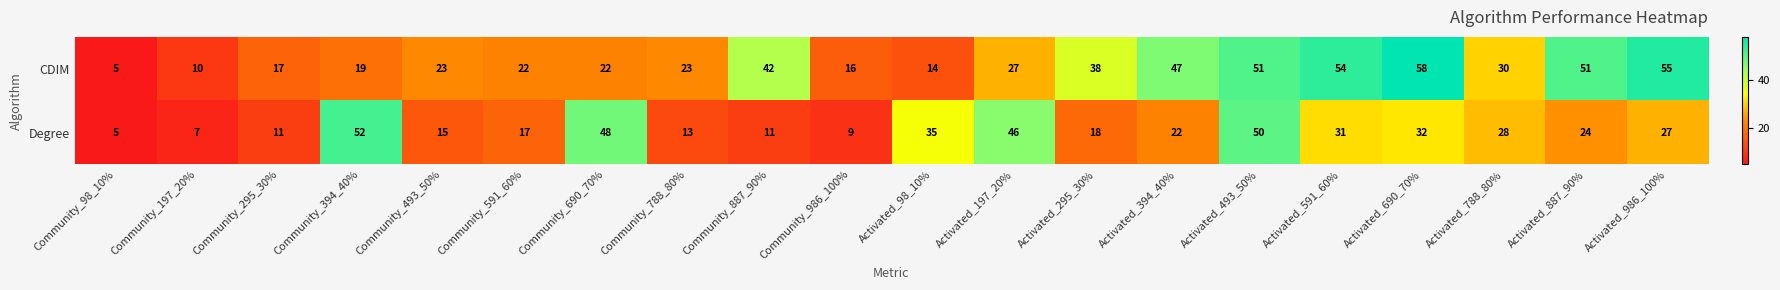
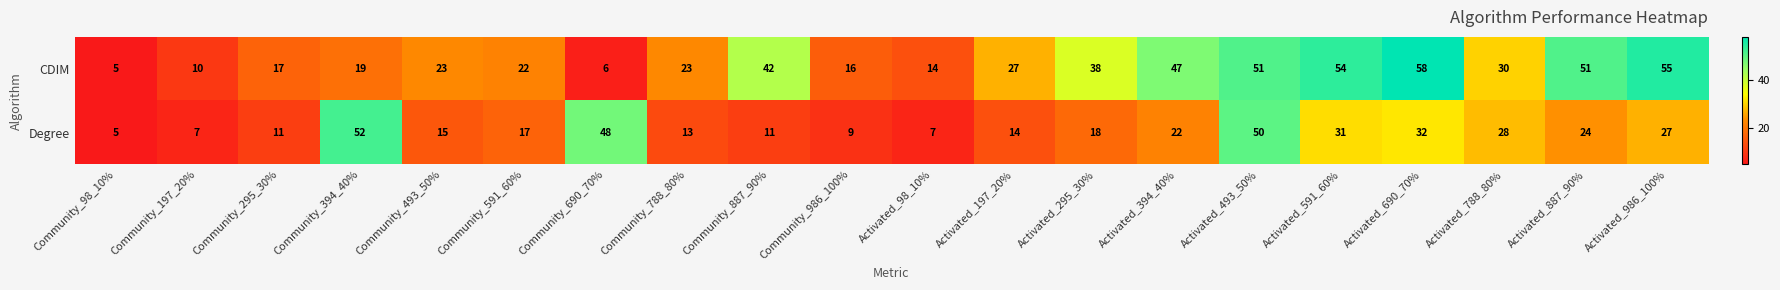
  {
    "CDIM": {
      "Community_98_10%": 5,
      "Community_197_20%": 10,
      "Community_295_30%": 17,
      "Community_394_40%": 19,
      "Community_493_50%": 23,
      "Community_591_60%": 22,
-     "Community_690_70%": 22,
+     "Community_690_70%": 6,
      "Community_788_80%": 23,
      "Community_887_90%": 42,
      "Community_986_100%": 16,
      "Activated_98_10%": 14,
      "Activated_197_20%": 27,
      "Activated_295_30%": 38,
      "Activated_394_40%": 47,
      "Activated_493_50%": 51,
      "Activated_591_60%": 54,
      "Activated_690_70%": 58,
      "Activated_788_80%": 30,
      "Activated_887_90%": 51,
      "Activated_986_100%": 55
    },
    "Degree": {
      "Community_98_10%": 5,
      "Community_197_20%": 7,
      "Community_295_30%": 11,
      "Community_394_40%": 52,
      "Community_493_50%": 15,
      "Community_591_60%": 17,
      "Community_690_70%": 48,
      "Community_788_80%": 13,
      "Community_887_90%": 11,
      "Community_986_100%": 9,
-     "Activated_98_10%": 35,
-     "Activated_197_20%": 46,
+     "Activated_98_10%": 7,
+     "Activated_197_20%": 14,
      "Activated_295_30%": 18,
      "Activated_394_40%": 22,
      "Activated_493_50%": 50,
      "Activated_591_60%": 31,
      "Activated_690_70%": 32,
      "Activated_788_80%": 28,
      "Activated_887_90%": 24,
      "Activated_986_100%": 27
    }
  }
